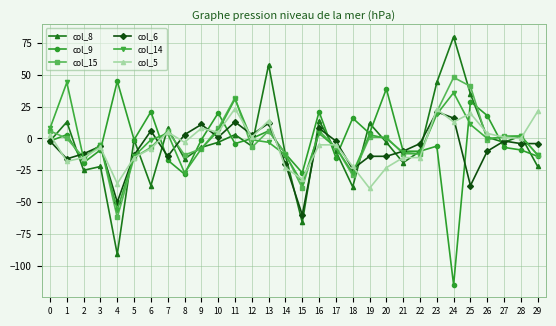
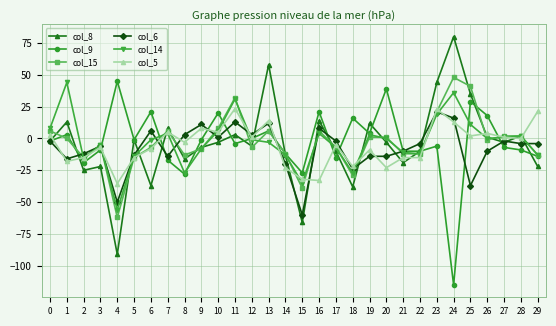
  {
    "col_5": {
      "0": 3,
      "4": -35,
      "8": -3,
      "9": 8,
      "11": 23,
      "14": -23,
      "15": -32,
-     "16": -5,
+     "16": -33,
      "18": -22,
-     "19": -39,
+     "19": -9,
      "20": -23,
      "21": -15,
      "22": -15,
      "23": 23,
      "24": 13,
-     "25": 20,
+     "25": 2,
      "26": 4,
      "29": 21
    }
  }
